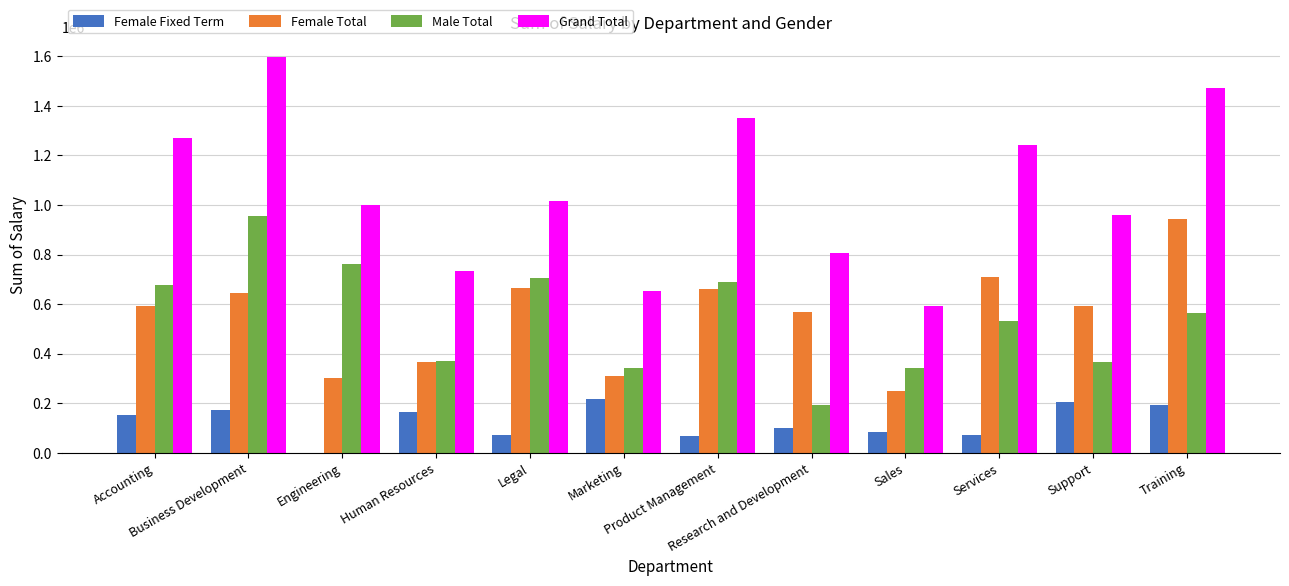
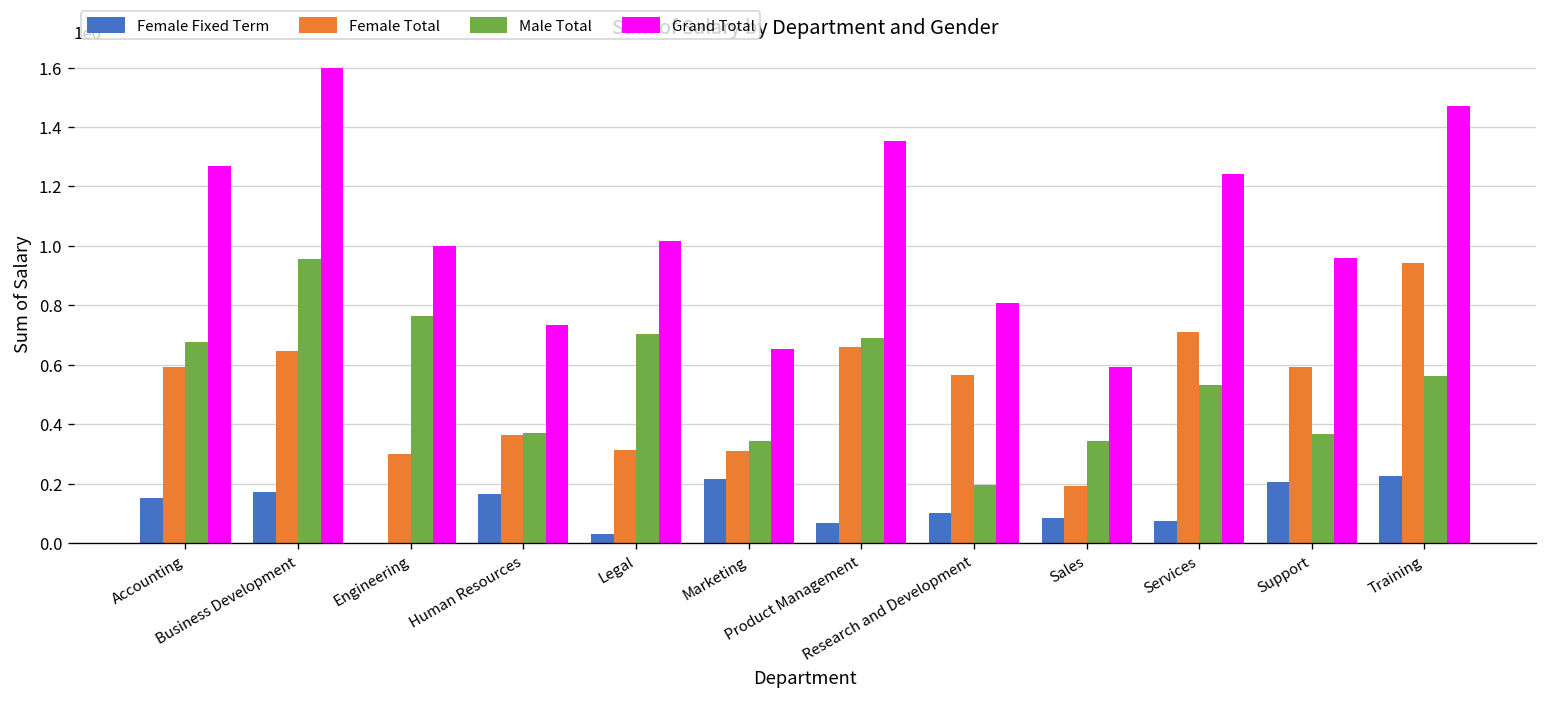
  {
    "Female Fixed Term": {
      "Accounting": 150000,
      "Business Development": 170000,
      "Engineering": 0,
      "Human Resources": 170000,
-     "Legal": 70000,
+     "Legal": 30000,
      "Marketing": 220000,
      "Product Management": 70000,
      "Research and Development": 100000,
      "Sales": 80000,
      "Services": 70000,
      "Support": 200000,
-     "Training": 190000
+     "Training": 230000
    },
    "Female Total": {
      "Accounting": 590000,
      "Business Development": 650000,
      "Engineering": 300000,
      "Human Resources": 360000,
-     "Legal": 670000,
+     "Legal": 310000,
      "Marketing": 310000,
      "Product Management": 660000,
      "Research and Development": 570000,
-     "Sales": 250000,
+     "Sales": 190000,
      "Services": 710000,
      "Support": 590000,
      "Training": 940000
    },
    "Male Total": {
      "Accounting": 680000,
      "Business Development": 950000,
      "Engineering": 760000,
      "Human Resources": 370000,
      "Legal": 700000,
      "Marketing": 340000,
      "Product Management": 690000,
      "Research and Development": 190000,
      "Sales": 340000,
      "Services": 530000,
      "Support": 370000,
      "Training": 560000
    },
    "Grand Total": {
      "Accounting": 1270000,
      "Business Development": 1600000,
      "Engineering": 1000000,
      "Human Resources": 730000,
      "Legal": 1020000,
      "Marketing": 650000,
      "Product Management": 1350000,
      "Research and Development": 810000,
      "Sales": 590000,
      "Services": 1240000,
      "Support": 960000,
      "Training": 1470000
    }
  }
